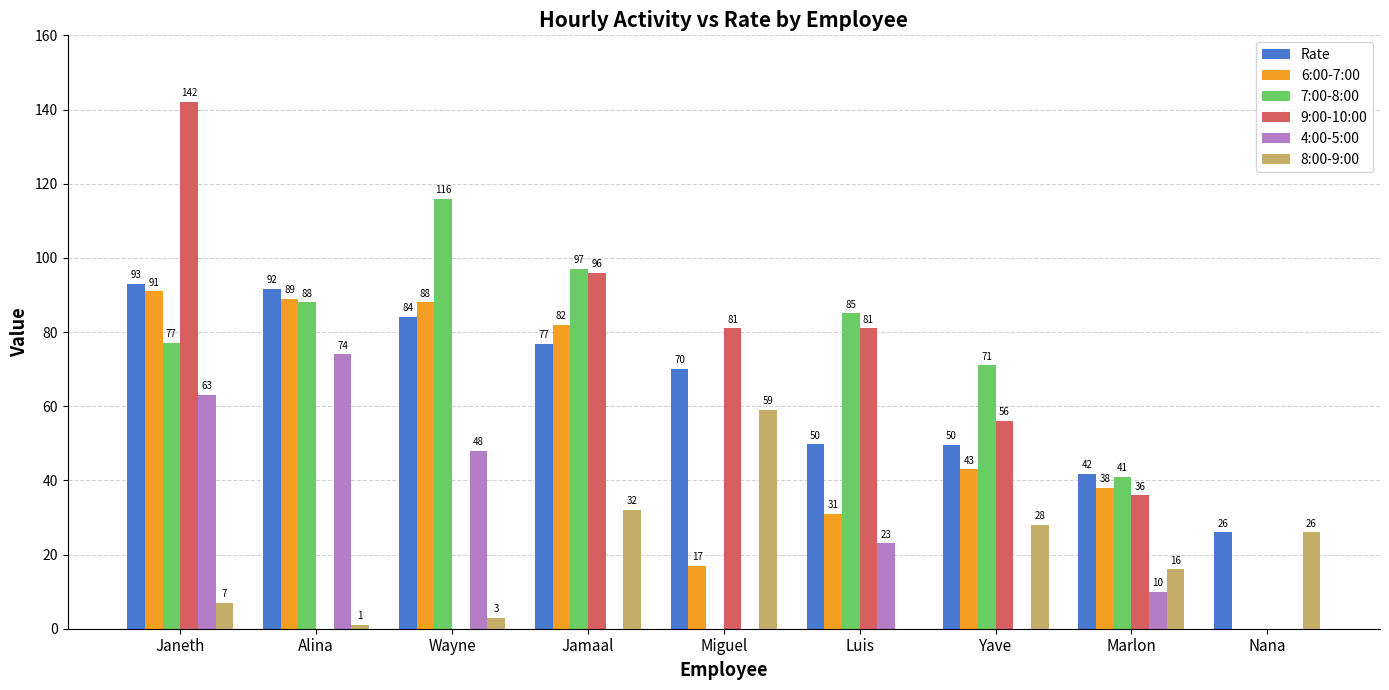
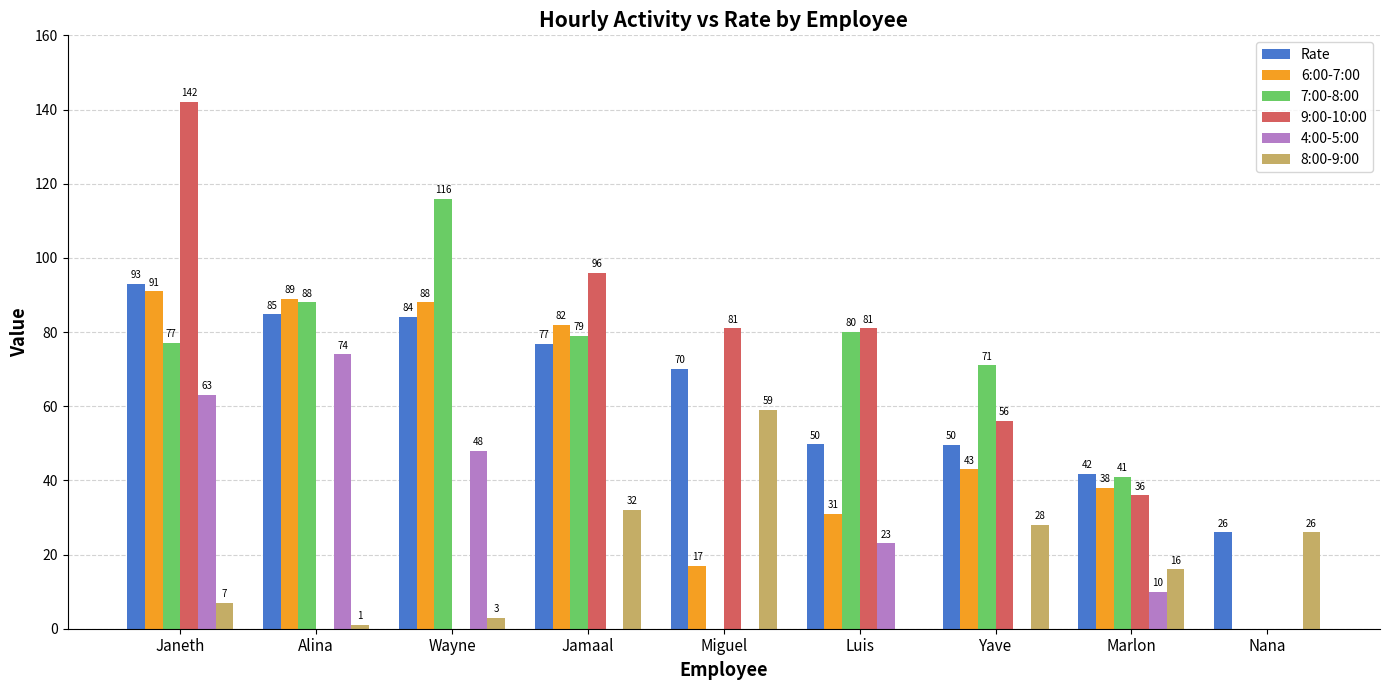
  {
    "Rate": {
      "Janeth": 93,
-     "Alina": 92,
+     "Alina": 85,
      "Wayne": 84,
      "Jamaal": 77,
      "Miguel": 70,
      "Luis": 50,
      "Yave": 50,
      "Marlon": 42,
      "Nana": 26
    },
    "6:00-7:00": {
      "Janeth": 91,
      "Alina": 89,
      "Wayne": 88,
      "Jamaal": 82,
      "Miguel": 17,
      "Luis": 31,
      "Yave": 43,
      "Marlon": 38
    },
    "7:00-8:00": {
      "Janeth": 77,
      "Alina": 88,
      "Wayne": 116,
-     "Jamaal": 97,
-     "Luis": 85,
+     "Jamaal": 79,
+     "Luis": 80,
      "Yave": 71,
      "Marlon": 41
    },
    "9:00-10:00": {
      "Janeth": 142,
      "Jamaal": 96,
      "Miguel": 81,
      "Luis": 81,
      "Yave": 56,
      "Marlon": 36
    },
    "4:00-5:00": {
      "Janeth": 63,
      "Alina": 74,
      "Wayne": 48,
      "Luis": 23,
      "Marlon": 10
    },
    "8:00-9:00": {
      "Janeth": 7,
      "Alina": 1,
      "Wayne": 3,
      "Jamaal": 32,
      "Miguel": 59,
      "Yave": 28,
      "Marlon": 16,
      "Nana": 26
    }
  }
